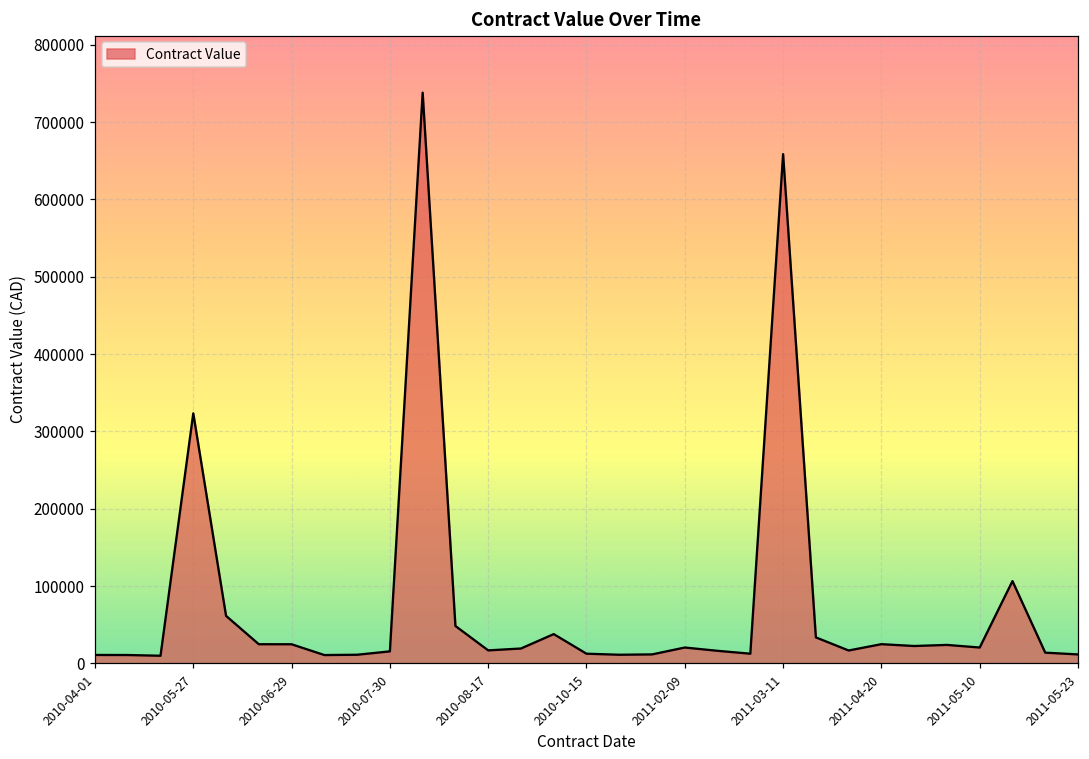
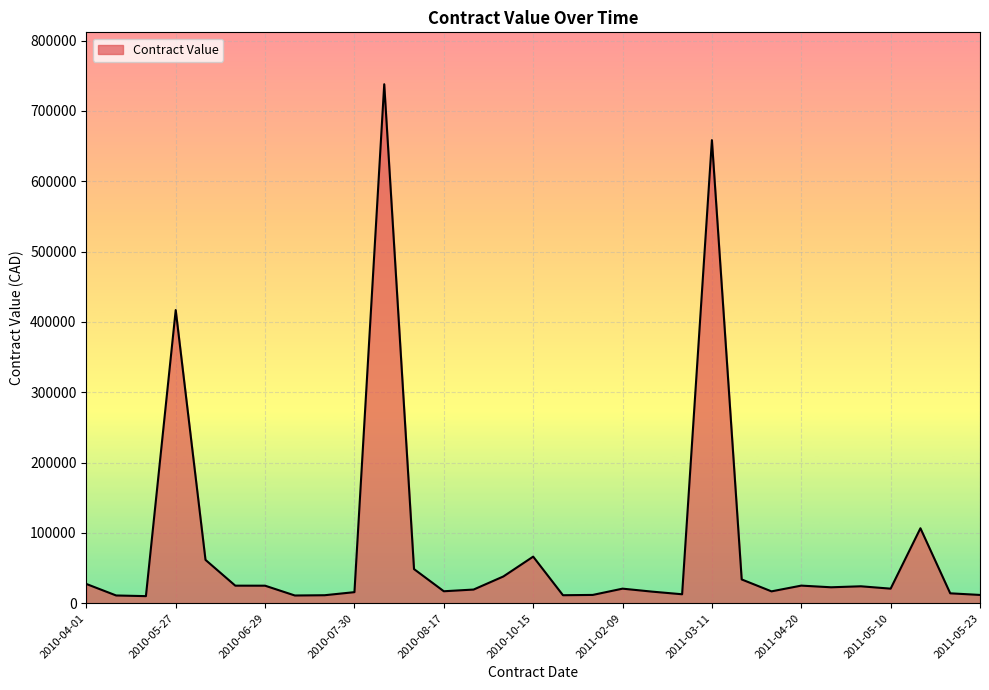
  {
-   "2010-04-01": 10000,
-   "2010-05-27": 320000,
+   "2010-04-01": 30000,
+   "2010-05-27": 420000,
    "2010-08-17": 20000,
-   "2010-10-15": 10000,
+   "2010-10-15": 70000,
    "2011-02-09": 20000,
    "2011-03-11": 660000,
    "2011-05-10": 20000,
    "2011-05-23": 10000
  }
